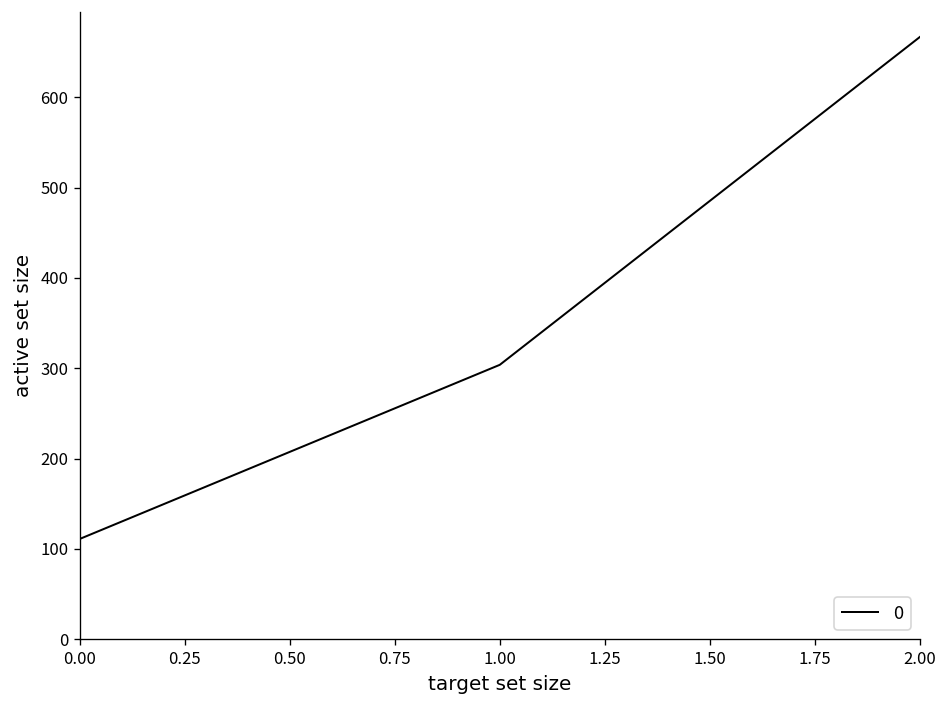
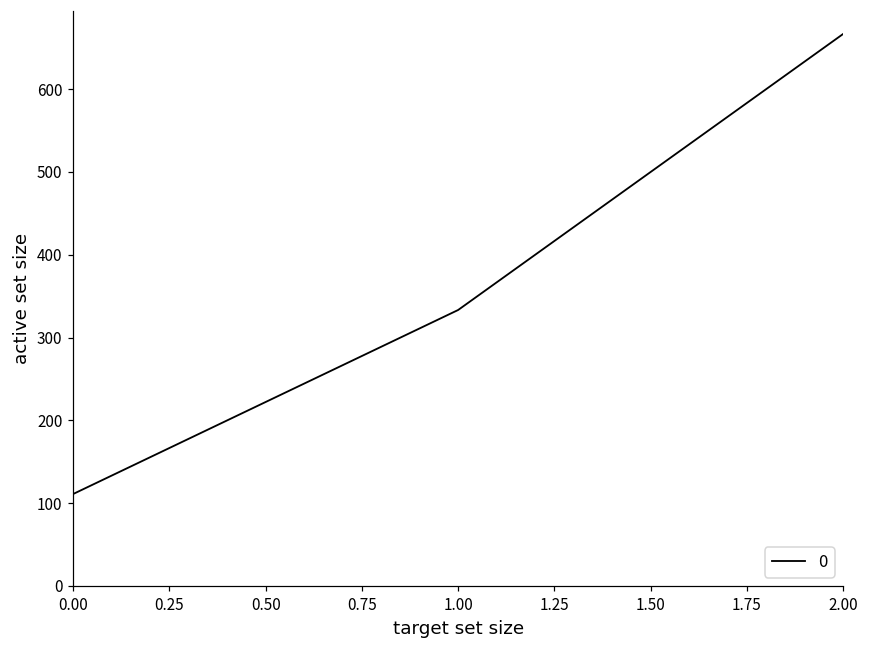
  {
    "0.00": 110,
-   "1.00": 300,
+   "1.00": 330,
    "2.00": 670
  }
